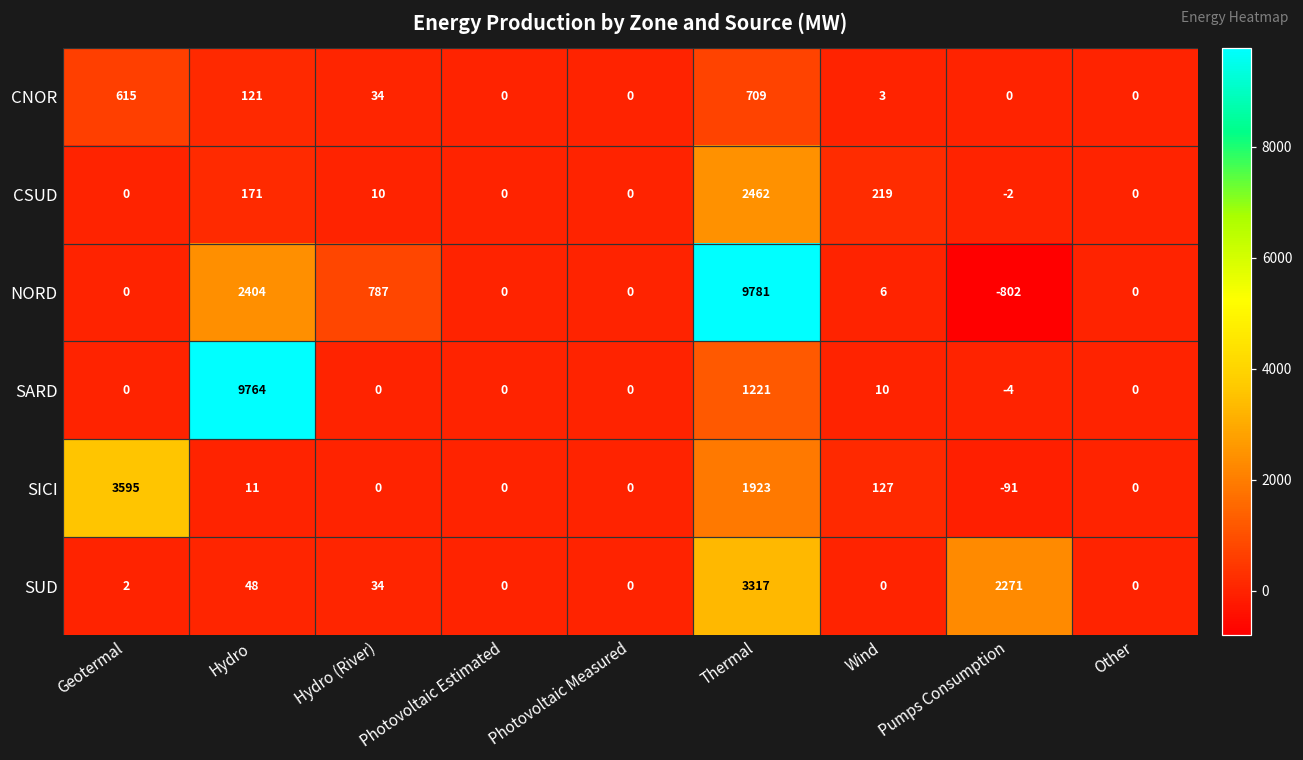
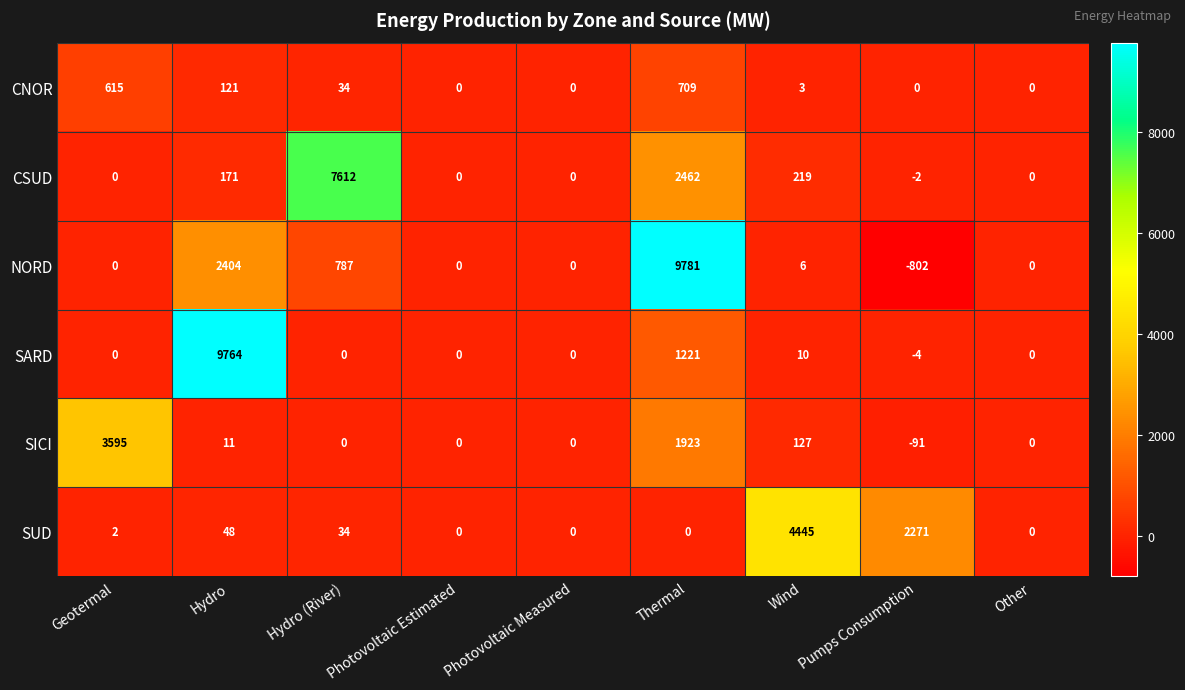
  {
    "CNOR": {
      "Geotermal": 615,
      "Hydro": 121,
      "Hydro (River)": 34,
      "Photovoltaic Estimated": 0,
      "Photovoltaic Measured": 0,
      "Thermal": 709,
      "Wind": 3,
      "Pumps Consumption": 0,
      "Other": 0
    },
    "CSUD": {
      "Geotermal": 0,
      "Hydro": 171,
-     "Hydro (River)": 10,
+     "Hydro (River)": 7612,
      "Photovoltaic Estimated": 0,
      "Photovoltaic Measured": 0,
      "Thermal": 2462,
      "Wind": 219,
      "Pumps Consumption": -2,
      "Other": 0
    },
    "NORD": {
      "Geotermal": 0,
      "Hydro": 2404,
      "Hydro (River)": 787,
      "Photovoltaic Estimated": 0,
      "Photovoltaic Measured": 0,
      "Thermal": 9781,
      "Wind": 6,
      "Pumps Consumption": -802,
      "Other": 0
    },
    "SARD": {
      "Geotermal": 0,
      "Hydro": 9764,
      "Hydro (River)": 0,
      "Photovoltaic Estimated": 0,
      "Photovoltaic Measured": 0,
      "Thermal": 1221,
      "Wind": 10,
      "Pumps Consumption": -4,
      "Other": 0
    },
    "SICI": {
      "Geotermal": 3595,
      "Hydro": 11,
      "Hydro (River)": 0,
      "Photovoltaic Estimated": 0,
      "Photovoltaic Measured": 0,
      "Thermal": 1923,
      "Wind": 127,
      "Pumps Consumption": -91,
      "Other": 0
    },
    "SUD": {
      "Geotermal": 2,
      "Hydro": 48,
      "Hydro (River)": 34,
      "Photovoltaic Estimated": 0,
      "Photovoltaic Measured": 0,
-     "Thermal": 3317,
-     "Wind": 0,
+     "Thermal": 0,
+     "Wind": 4445,
      "Pumps Consumption": 2271,
      "Other": 0
    }
  }
